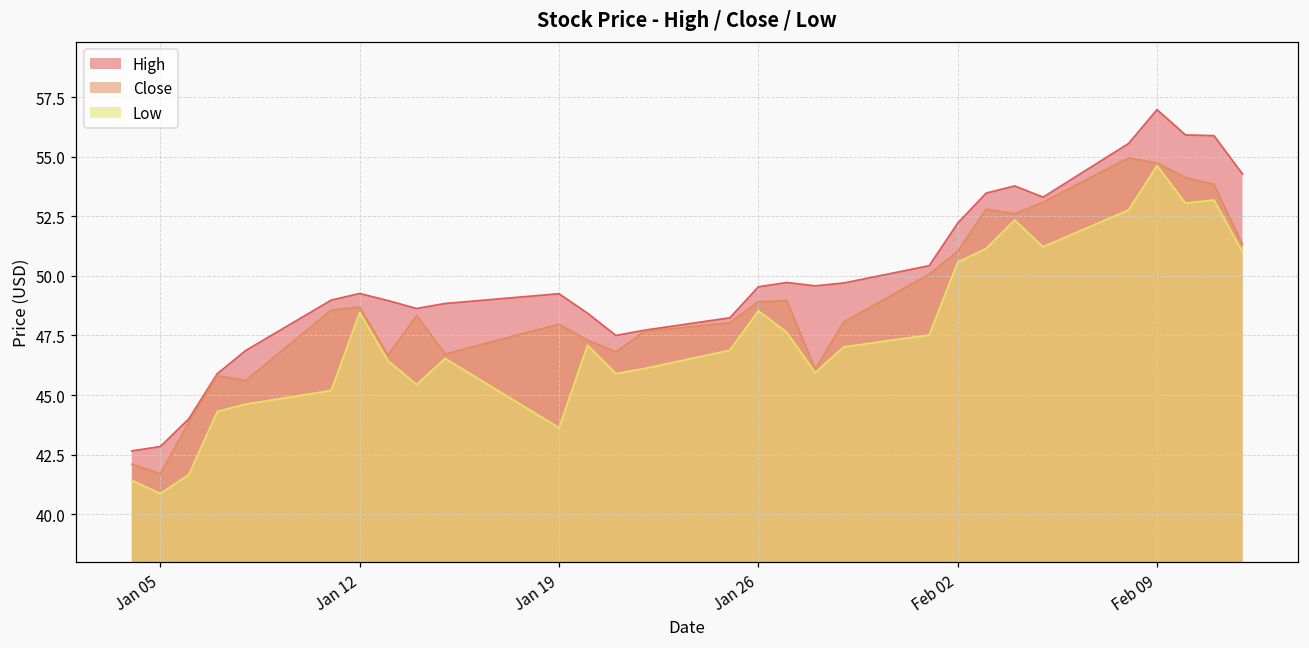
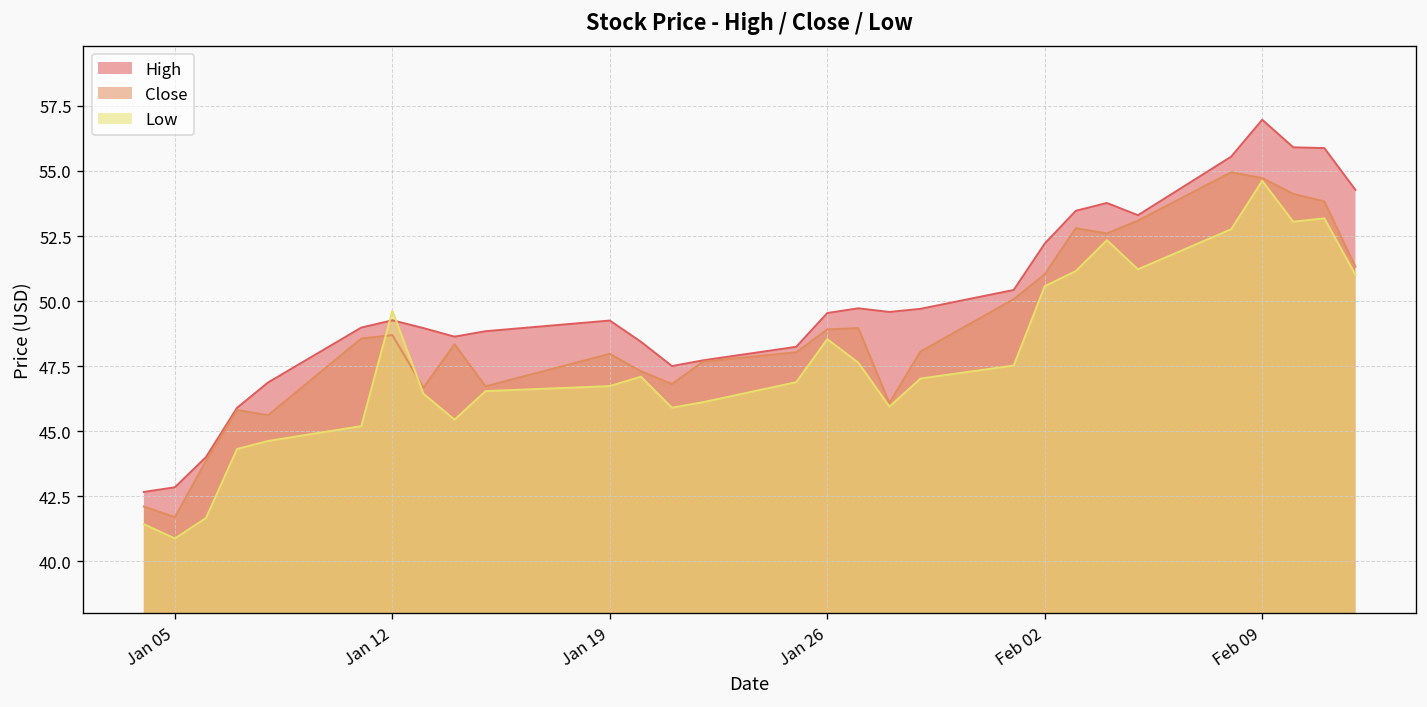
  {
    "Low": {
      "Jan 05": 40.9,
-     "Jan 12": 48.5,
-     "Jan 19": 43.6,
+     "Jan 12": 49.6,
+     "Jan 19": 46.7,
      "Jan 26": 48.5,
      "Feb 02": 50.6
    }
  }
